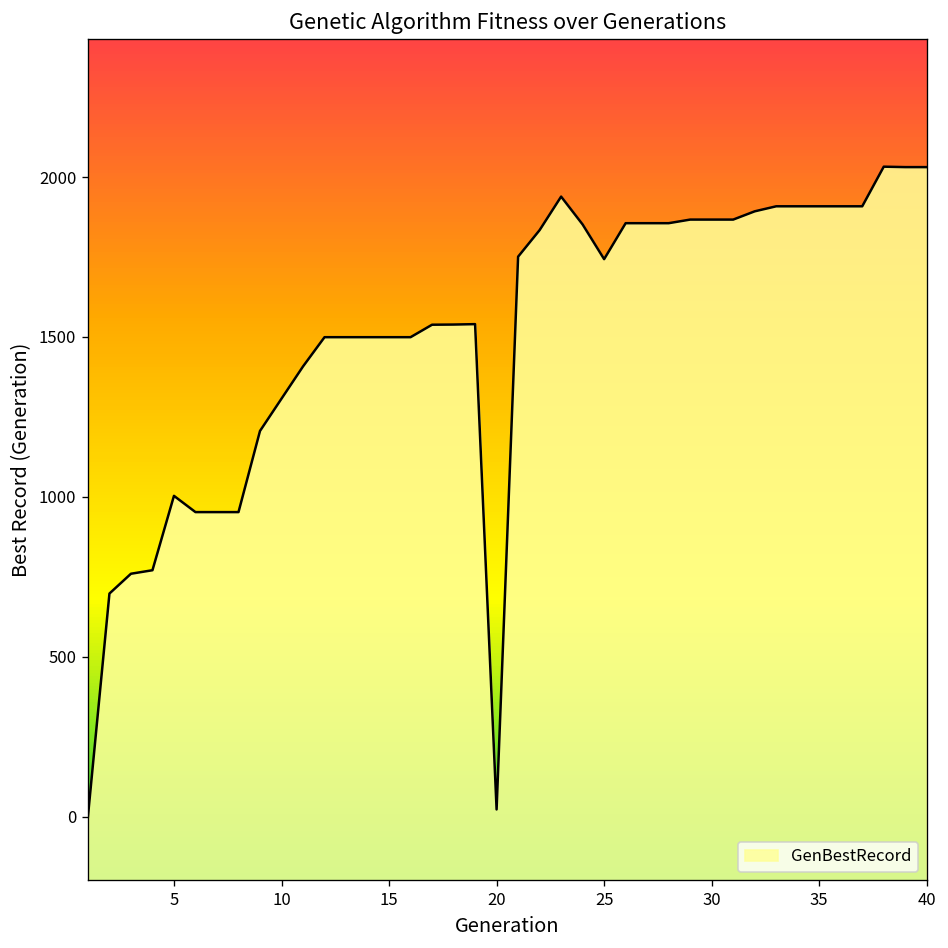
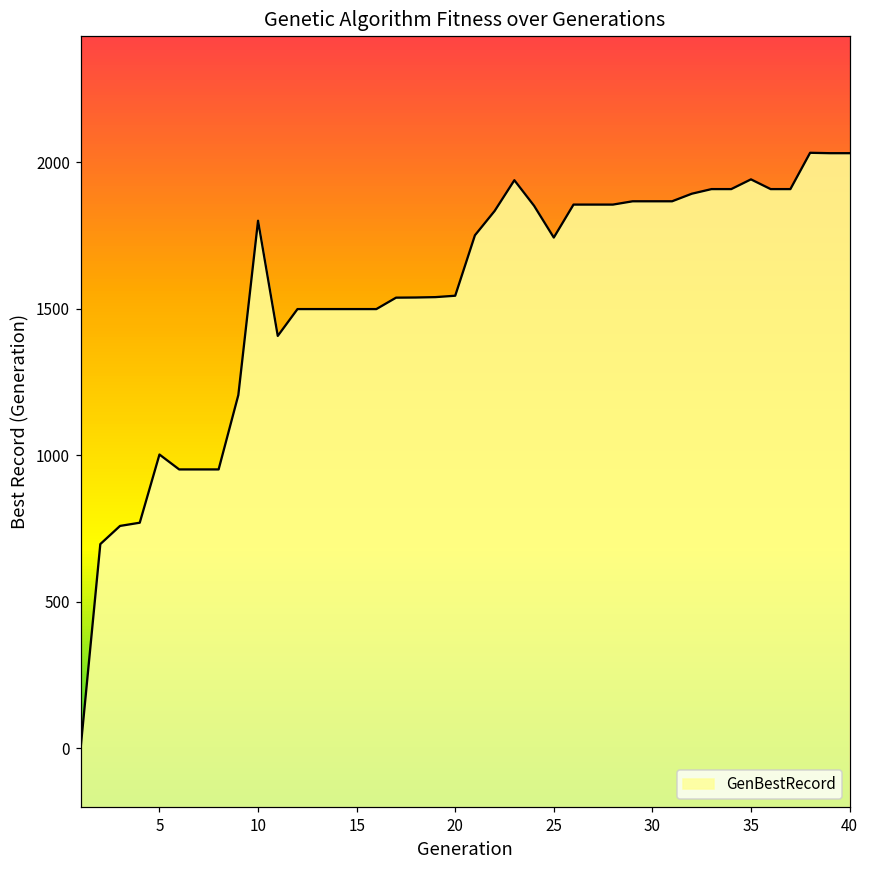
  {
    "5": 1000,
-   "10": 1310,
+   "10": 1800,
    "15": 1500,
-   "20": 20,
+   "20": 1540,
    "25": 1740,
    "30": 1870,
-   "35": 1910,
+   "35": 1940,
    "40": 2030
  }
